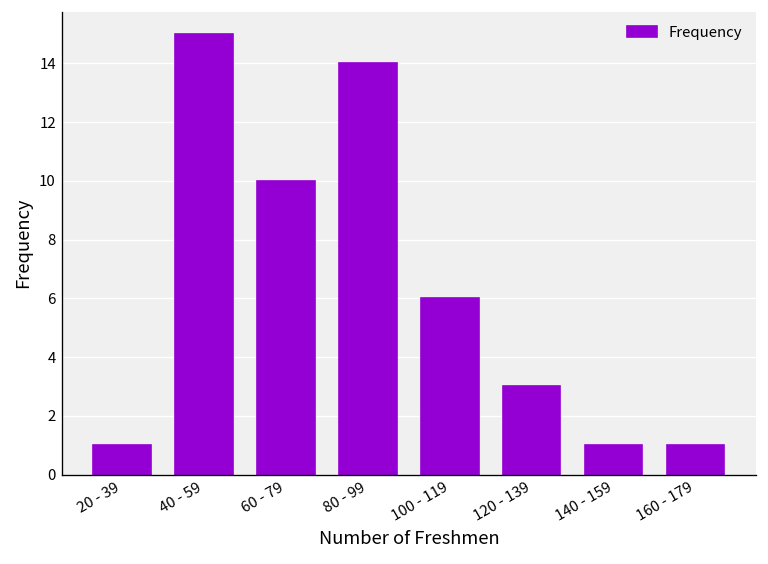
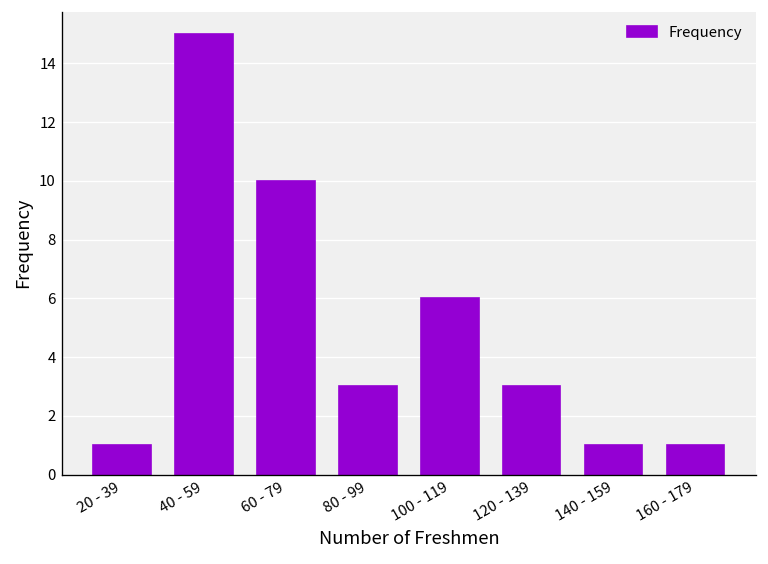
  {
    "20 - 39": 1,
    "40 - 59": 15,
    "60 - 79": 10,
-   "80 - 99": 14,
+   "80 - 99": 3,
    "100 - 119": 6,
    "120 - 139": 3,
    "140 - 159": 1,
    "160 - 179": 1
  }
